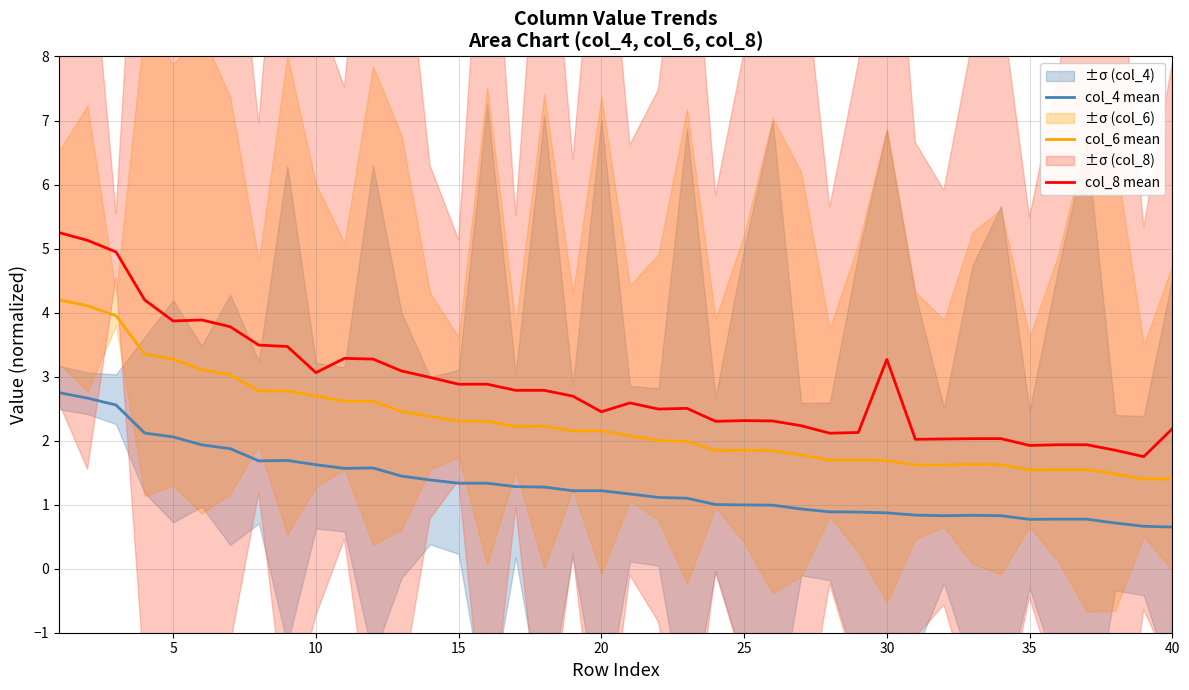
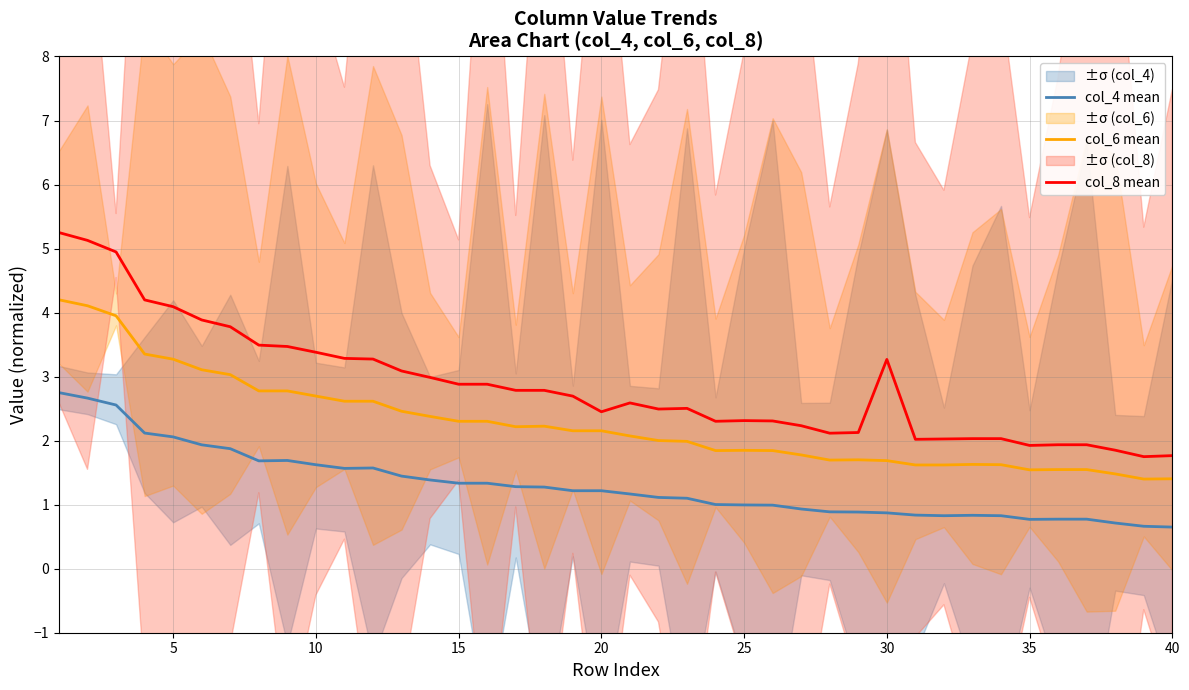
  {
    "col_8 mean": {
-     "5": 3.9,
-     "10": 3.1,
+     "5": 4.1,
+     "10": 3.4,
      "15": 2.9,
      "20": 2.5,
      "25": 2.3,
      "30": 3.3,
      "35": 1.9,
-     "40": 2.2
+     "40": 1.8
    }
  }
